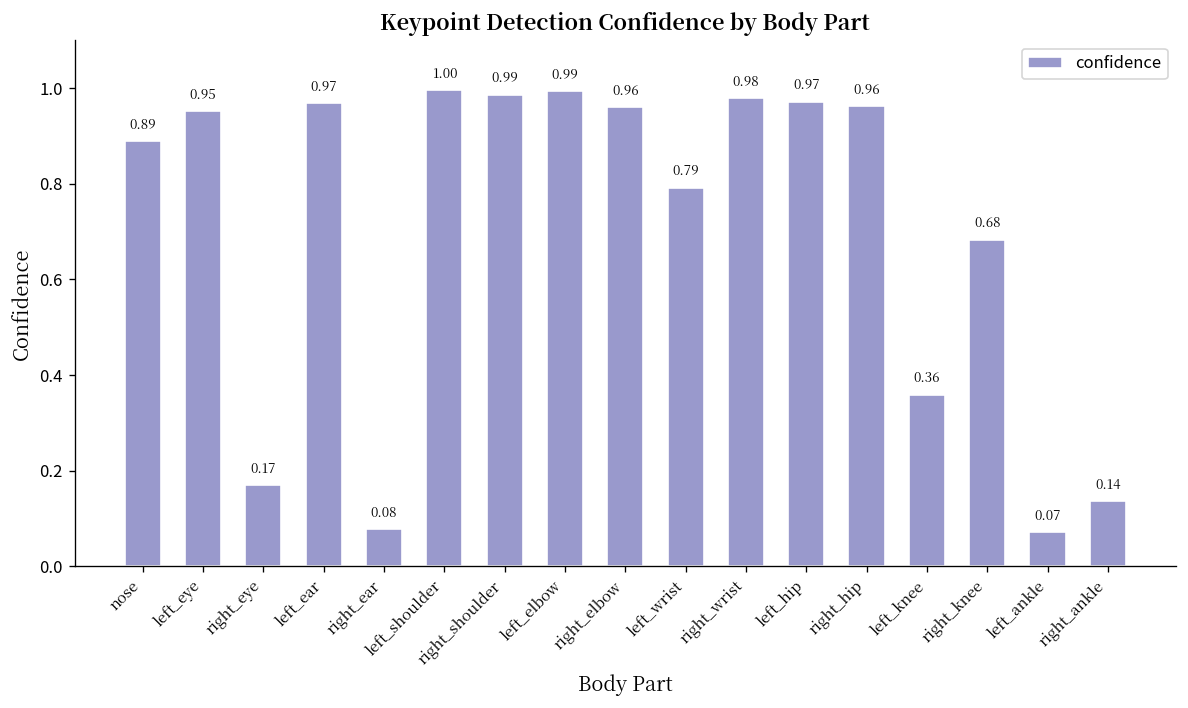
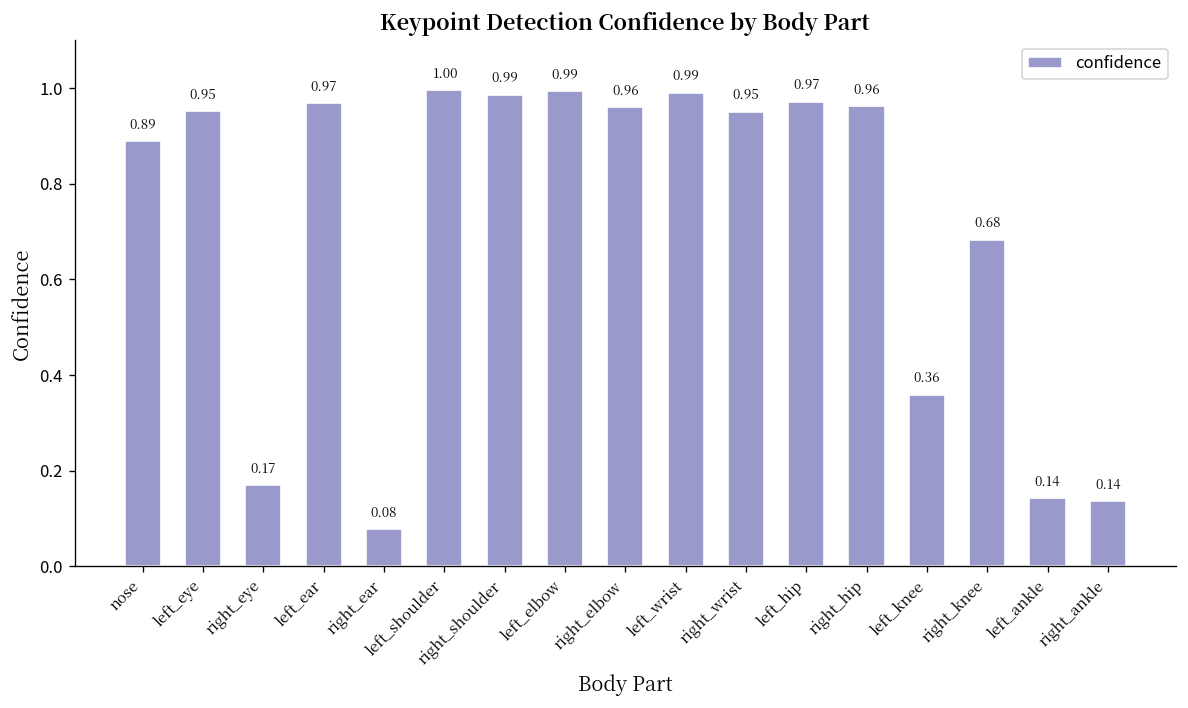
  {
    "nose": 0.89,
    "left_eye": 0.95,
    "right_eye": 0.17,
    "left_ear": 0.97,
    "right_ear": 0.08,
    "left_shoulder": 1.00,
    "right_shoulder": 0.99,
    "left_elbow": 0.99,
    "right_elbow": 0.96,
-   "left_wrist": 0.79,
-   "right_wrist": 0.98,
+   "left_wrist": 0.99,
+   "right_wrist": 0.95,
    "left_hip": 0.97,
    "right_hip": 0.96,
    "left_knee": 0.36,
    "right_knee": 0.68,
-   "left_ankle": 0.07,
+   "left_ankle": 0.14,
    "right_ankle": 0.14
  }
